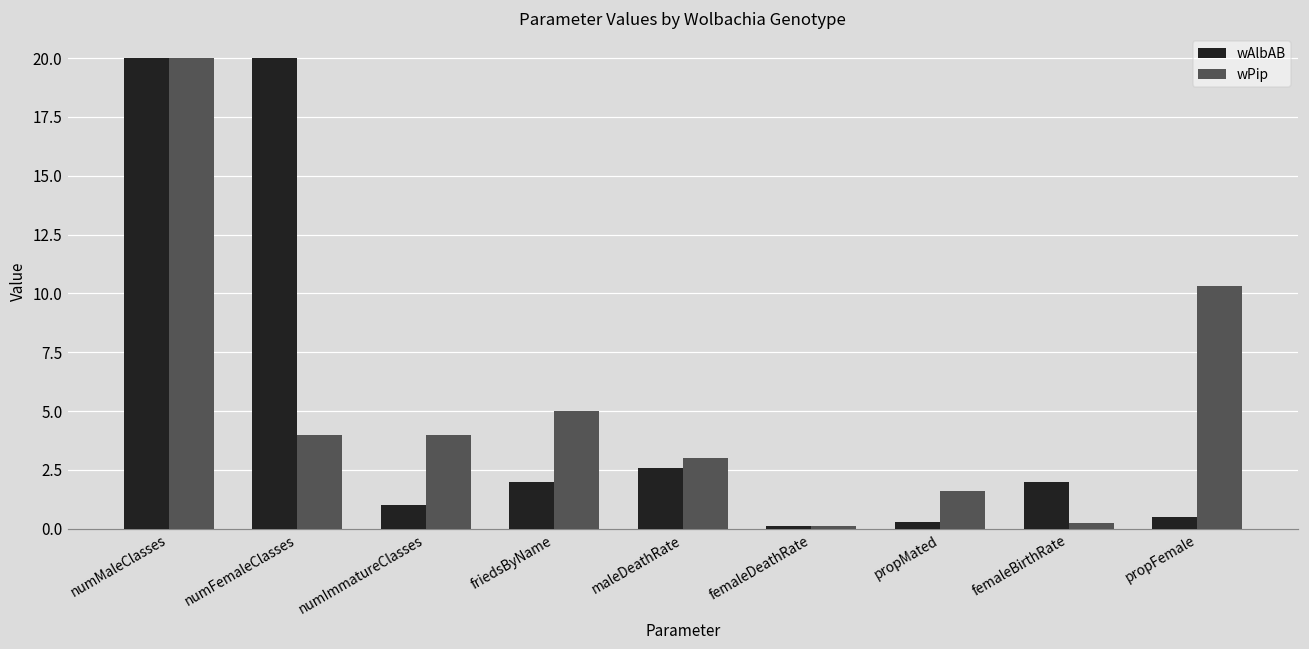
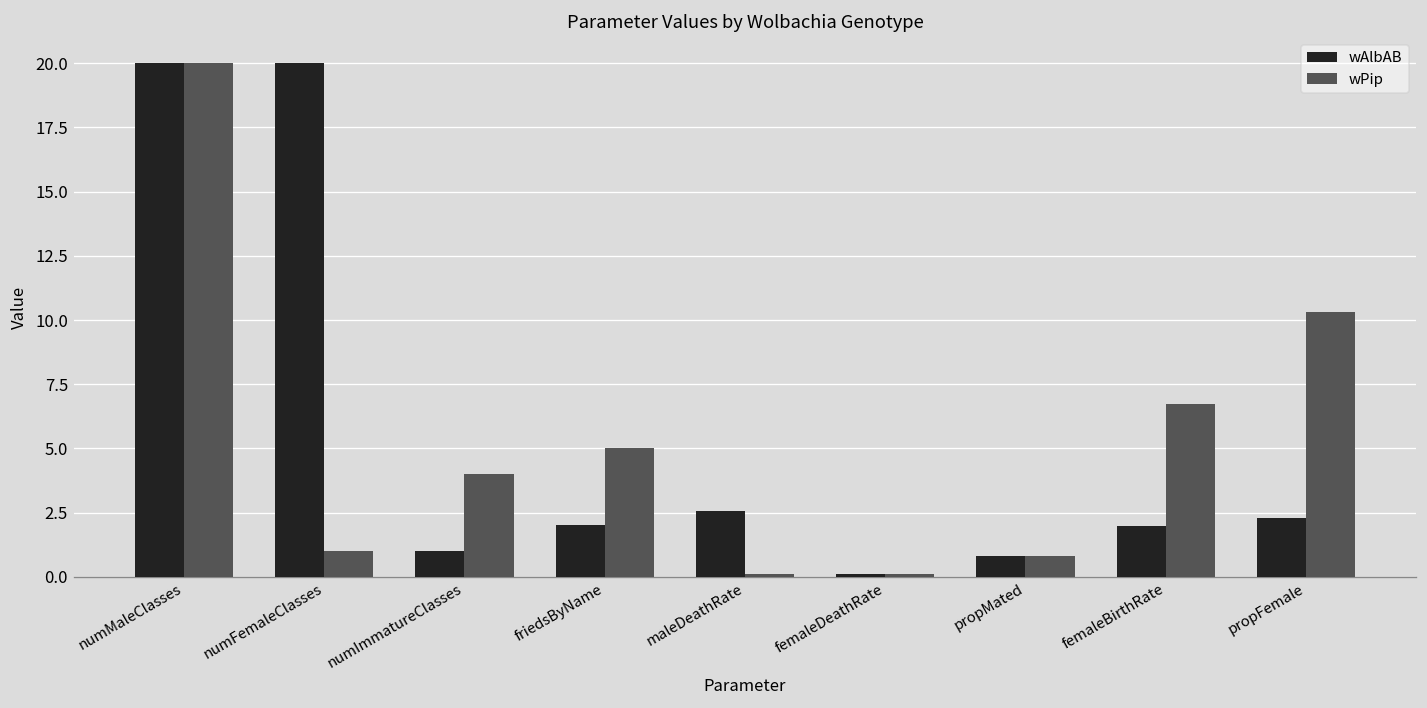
  {
    "wAlbAB": {
      "numMaleClasses": 20.0,
      "numFemaleClasses": 20.0,
      "numImmatureClasses": 1.0,
      "friedsByName": 2.0,
      "maleDeathRate": 2.6,
-     "propMated": 0.3,
+     "propMated": 0.8,
      "femaleBirthRate": 2.0,
-     "propFemale": 0.5
+     "propFemale": 2.3
    },
    "wPip": {
      "numMaleClasses": 20.0,
-     "numFemaleClasses": 4,
+     "numFemaleClasses": 1,
      "numImmatureClasses": 4.0,
      "friedsByName": 5.0,
-     "maleDeathRate": 3.0,
-     "propMated": 1.6,
-     "femaleBirthRate": 0.3,
+     "maleDeathRate": 0.1,
+     "propMated": 0.8,
+     "femaleBirthRate": 6.7,
      "propFemale": 10.3
    }
  }
